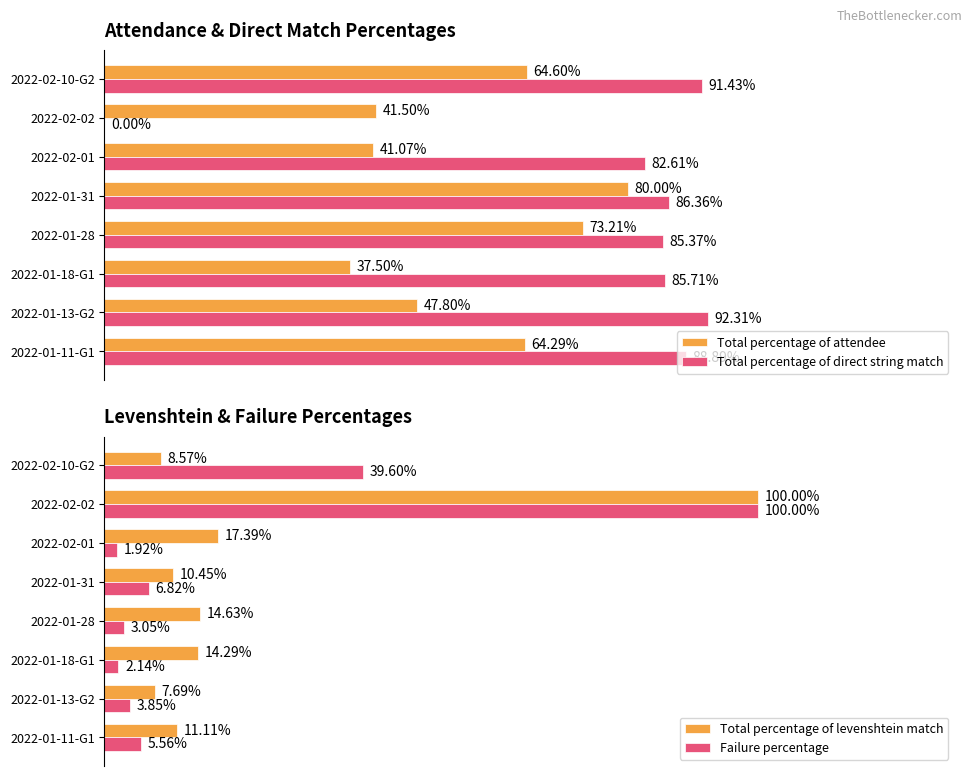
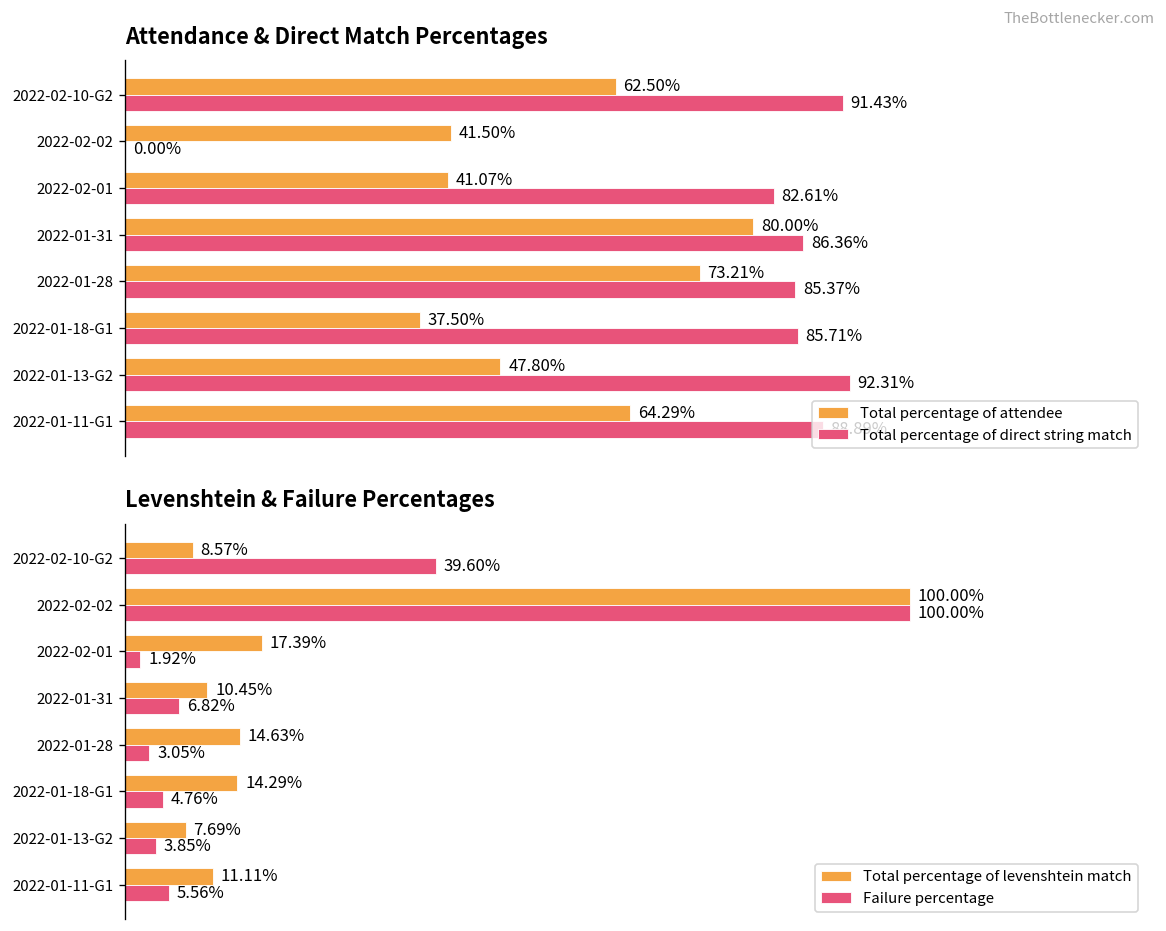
  {
    "Attendance & Direct Match Percentages": {
      "Total percentage of attendee": {
-       "2022-02-10-G2": "64.60%",
+       "2022-02-10-G2": "62.50%",
        "2022-02-02": "41.50%",
        "2022-02-01": "41.07%",
        "2022-01-31": "80.00%",
        "2022-01-28": "73.21%",
        "2022-01-18-G1": "37.50%",
        "2022-01-13-G2": "47.80%",
        "2022-01-11-G1": "64.29%"
      },
      "Total percentage of direct string match": {
        "2022-02-10-G2": "91.43%",
        "2022-02-02": "0.00%",
        "2022-02-01": "82.61%",
        "2022-01-31": "86.36%",
        "2022-01-28": "85.37%",
        "2022-01-18-G1": "85.71%",
        "2022-01-13-G2": "92.31%"
      }
    },
    "Levenshtein & Failure Percentages": {
      "Total percentage of levenshtein match": {
        "2022-02-10-G2": "8.57%",
        "2022-02-02": "100.00%",
        "2022-02-01": "17.39%",
        "2022-01-31": "10.45%",
        "2022-01-28": "14.63%",
        "2022-01-18-G1": "14.29%",
        "2022-01-13-G2": "7.69%",
        "2022-01-11-G1": "11.11%"
      },
      "Failure percentage": {
        "2022-02-10-G2": "39.60%",
        "2022-02-02": "100.00%",
        "2022-02-01": "1.92%",
        "2022-01-31": "6.82%",
        "2022-01-28": "3.05%",
-       "2022-01-18-G1": "2.14%",
+       "2022-01-18-G1": "4.76%",
        "2022-01-13-G2": "3.85%",
        "2022-01-11-G1": "5.56%"
      }
    }
  }
